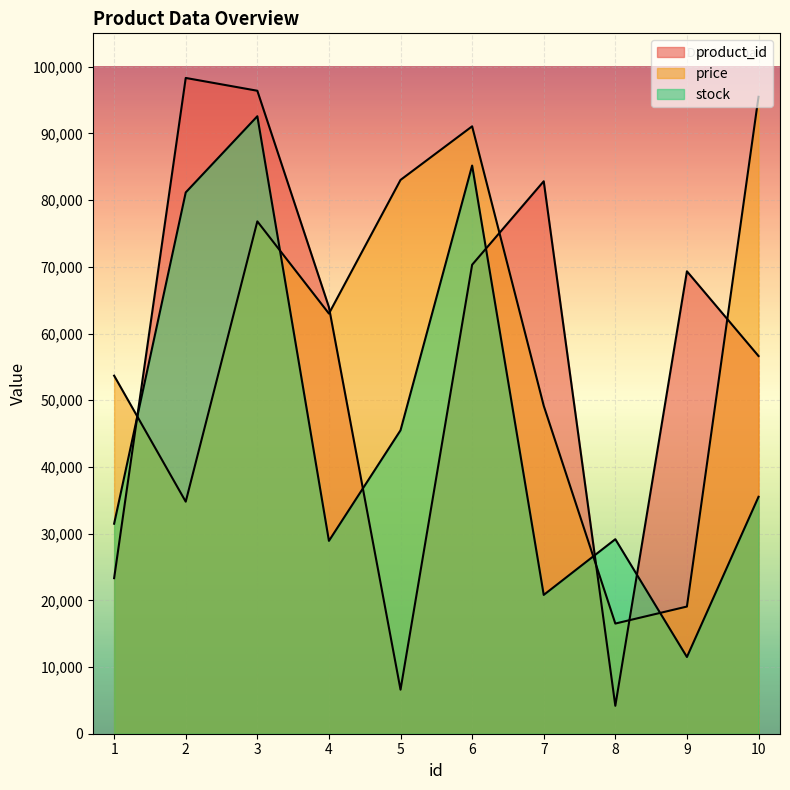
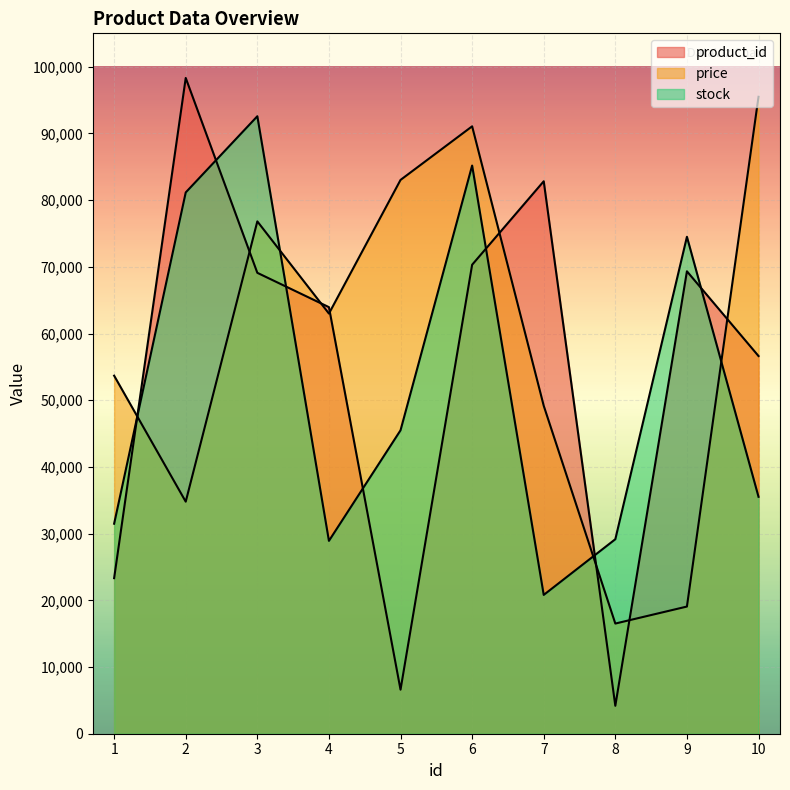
  {
    "product_id": {
      "1": "23,000",
      "2": "98,000",
-     "3": "96,000",
+     "3": "69,000",
      "4": "64,000",
      "5": "7,000",
      "6": "70,000",
      "7": "83,000",
      "8": "4,000",
      "9": "69,000",
      "10": "57,000"
    },
    "price": {
      "1": "54,000",
      "2": "35,000",
      "3": "77,000",
      "4": "63,000",
      "5": "83,000",
      "6": "91,000",
      "7": "49,000",
      "8": "17,000",
      "9": "19,000"
    },
    "stock": {
      "1": "31,000",
      "2": "81,000",
      "3": "93,000",
      "4": "29,000",
      "5": "45,000",
      "6": "85,000",
      "7": "21,000",
      "8": "29,000",
-     "9": "12,000",
+     "9": "74,000",
      "10": "36,000"
    }
  }
